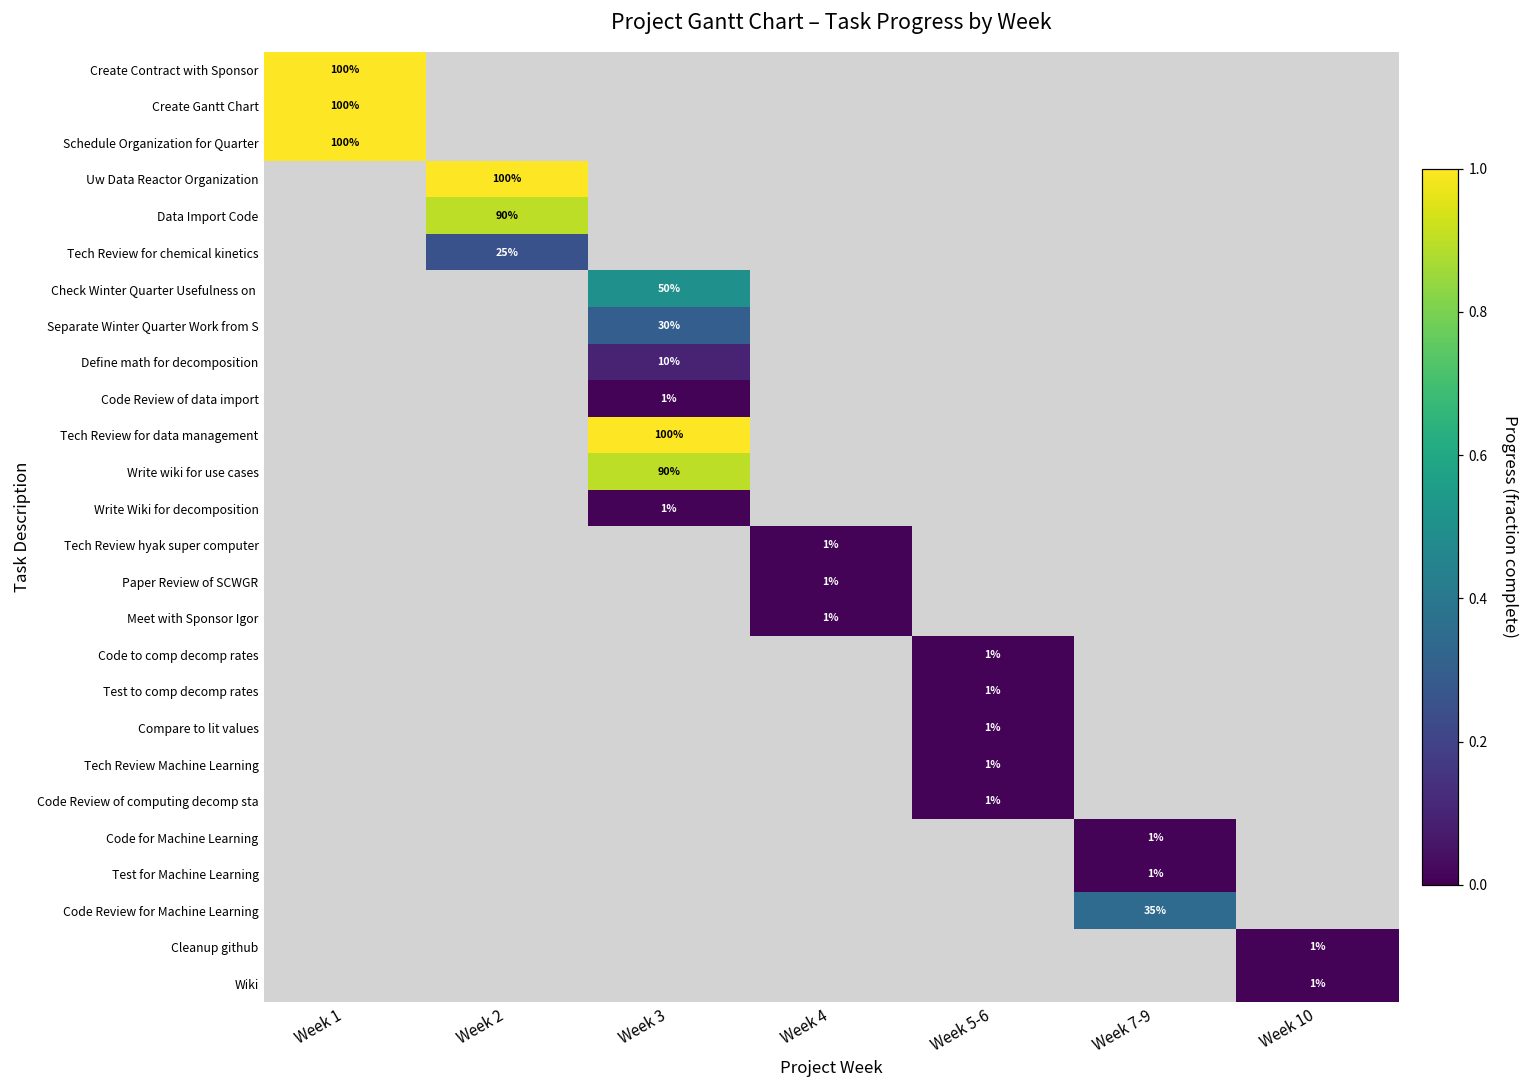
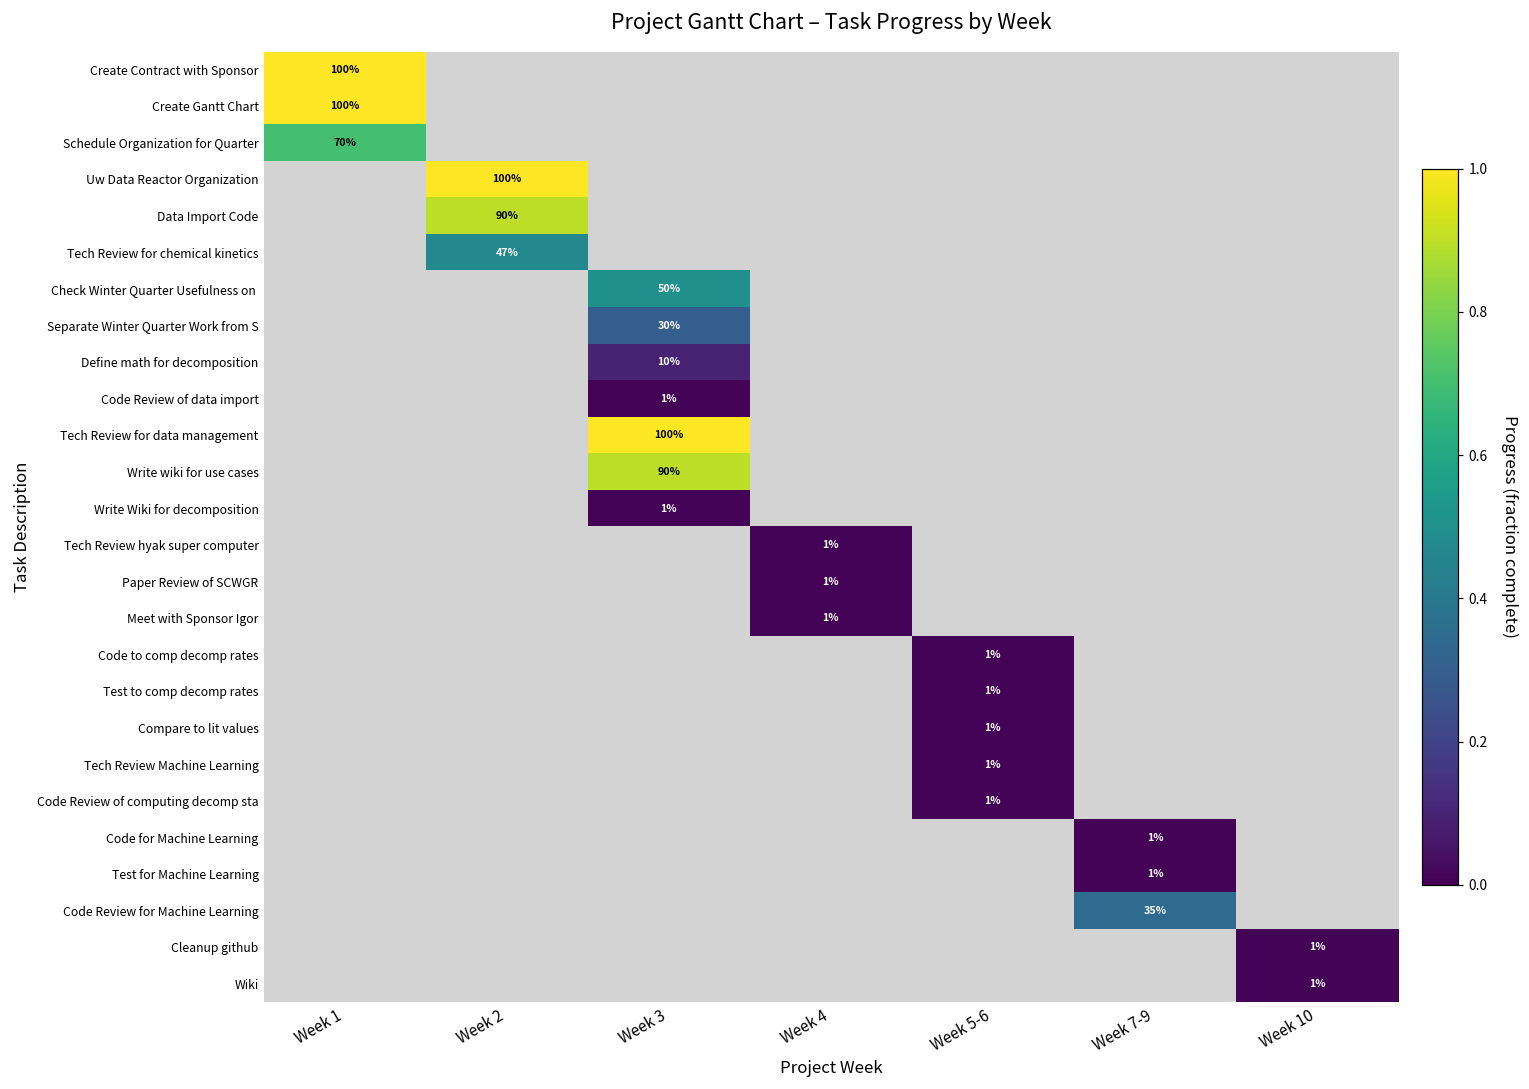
  {
    "Create Contract with Sponsor": {
      "Week 1": "100%"
    },
    "Create Gantt Chart": {
      "Week 1": "100%"
    },
    "Schedule Organization for Quarter": {
-     "Week 1": "100%"
+     "Week 1": "70%"
    },
    "Uw Data Reactor Organization": {
      "Week 2": "100%"
    },
    "Data Import Code": {
      "Week 2": "90%"
    },
    "Tech Review for chemical kinetics": {
-     "Week 2": "25%"
+     "Week 2": "47%"
    },
    "Check Winter Quarter Usefulness on": {
      "Week 3": "50%"
    },
    "Separate Winter Quarter Work from S": {
      "Week 3": "30%"
    },
    "Define math for decomposition": {
      "Week 3": "10%"
    },
    "Code Review of data import": {
      "Week 3": "1%"
    },
    "Tech Review for data management": {
      "Week 3": "100%"
    },
    "Write wiki for use cases": {
      "Week 3": "90%"
    },
    "Write Wiki for decomposition": {
      "Week 3": "1%"
    },
    "Tech Review hyak super computer": {
      "Week 4": "1%"
    },
    "Paper Review of SCWGR": {
      "Week 4": "1%"
    },
    "Meet with Sponsor Igor": {
      "Week 4": "1%"
    },
    "Code to comp decomp rates": {
      "Week 5-6": "1%"
    },
    "Test to comp decomp rates": {
      "Week 5-6": "1%"
    },
    "Compare to lit values": {
      "Week 5-6": "1%"
    },
    "Tech Review Machine Learning": {
      "Week 5-6": "1%"
    },
    "Code Review of computing decomp sta": {
      "Week 5-6": "1%"
    },
    "Code for Machine Learning": {
      "Week 7-9": "1%"
    },
    "Test for Machine Learning": {
      "Week 7-9": "1%"
    },
    "Code Review for Machine Learning": {
      "Week 7-9": "35%"
    },
    "Cleanup github": {
      "Week 10": "1%"
    },
    "Wiki": {
      "Week 10": "1%"
    }
  }
